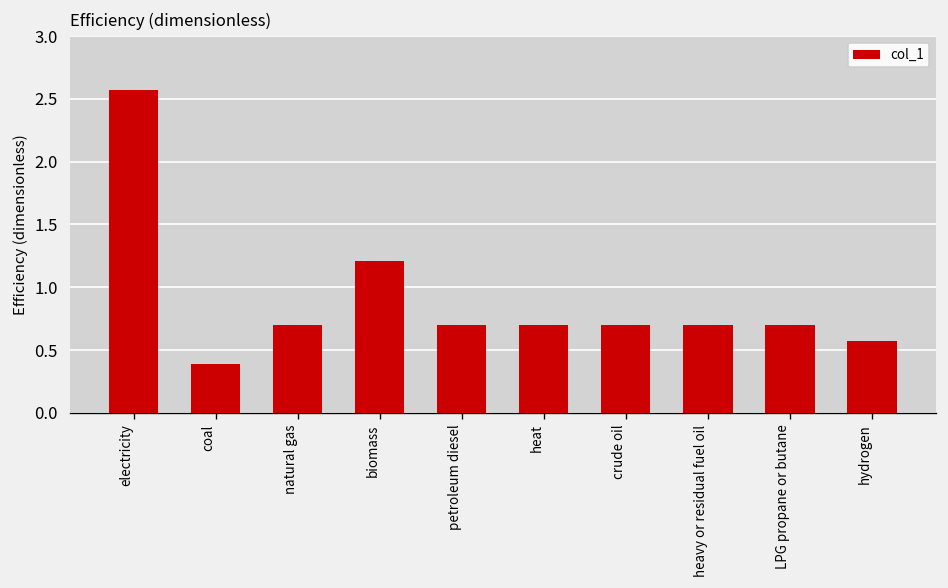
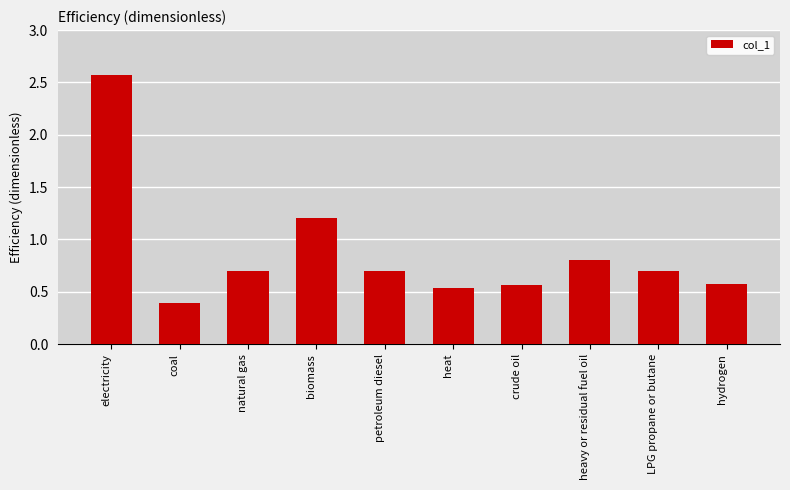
  {
    "electricity": 2.57,
    "coal": 0.39,
    "natural gas": 0.70,
    "biomass": 1.21,
    "petroleum diesel": 0.70,
-   "heat": 0.70,
-   "crude oil": 0.70,
-   "heavy or residual fuel oil": 0.70,
+   "heat": 0.54,
+   "crude oil": 0.56,
+   "heavy or residual fuel oil": 0.81,
    "LPG propane or butane": 0.70,
    "hydrogen": 0.58
  }
